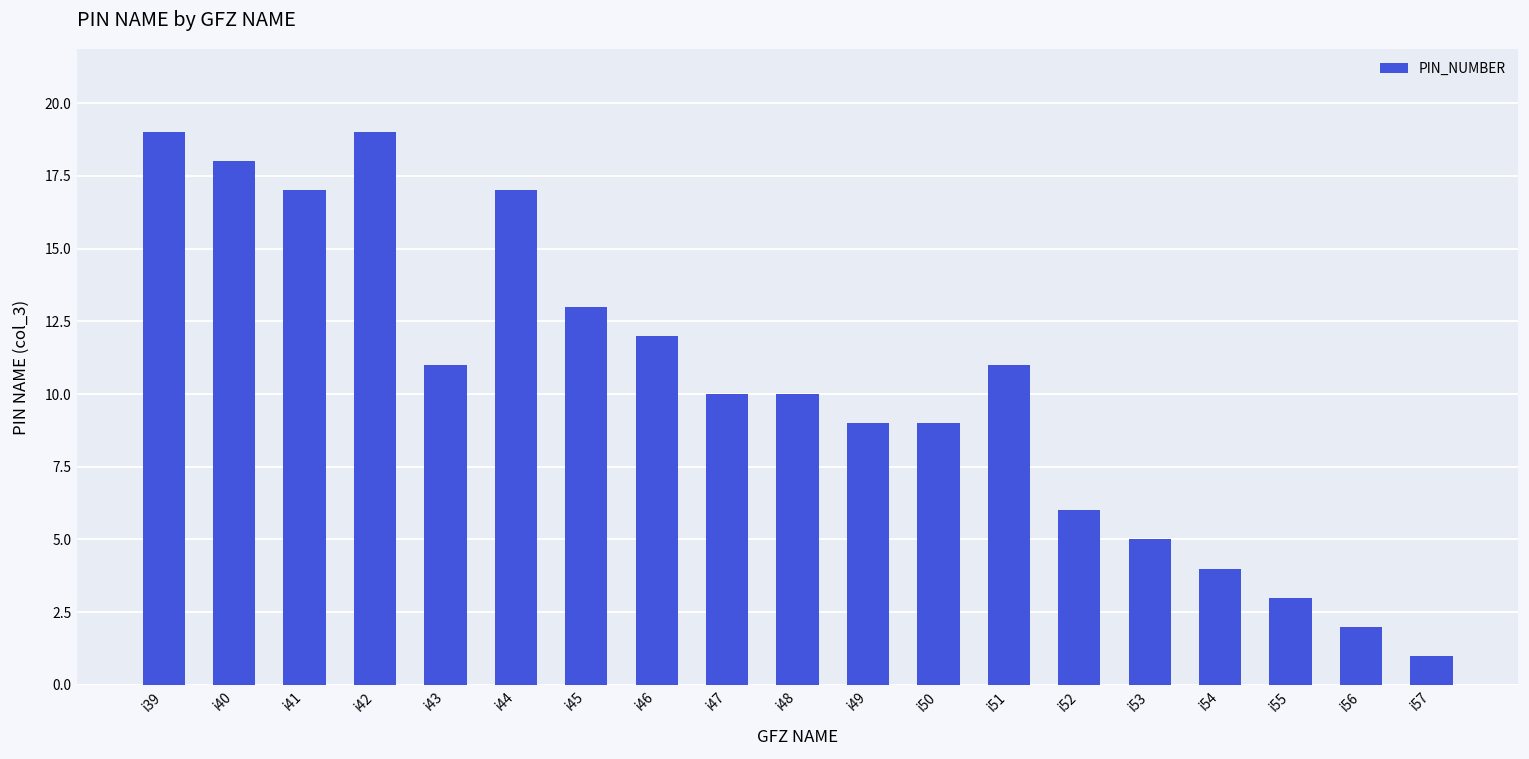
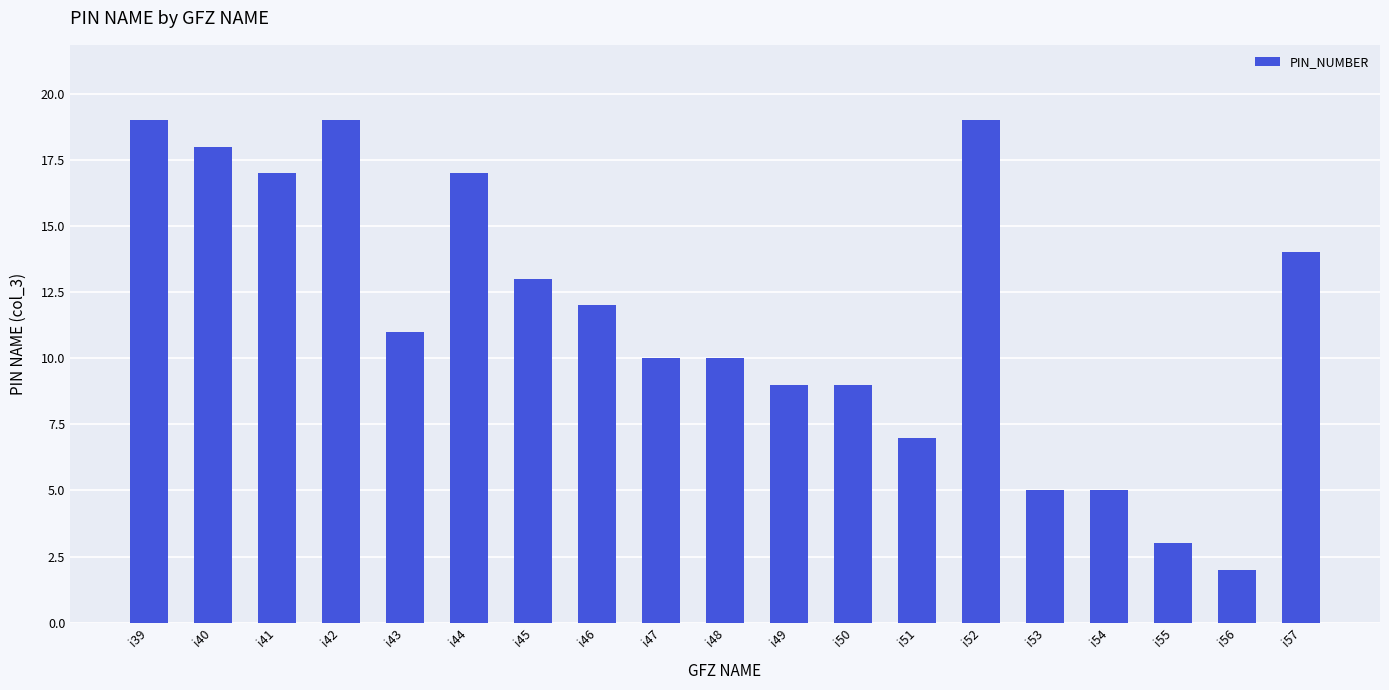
  {
    "i39": 19,
    "i40": 18,
    "i41": 17,
    "i42": 19,
    "i43": 11,
    "i44": 17,
    "i45": 13,
    "i46": 12,
    "i47": 10,
    "i48": 10,
    "i49": 9,
    "i50": 9,
-   "i51": 11,
-   "i52": 6,
+   "i51": 7,
+   "i52": 19,
    "i53": 5,
-   "i54": 4,
+   "i54": 5,
    "i55": 3,
    "i56": 2,
-   "i57": 1
+   "i57": 14
  }
